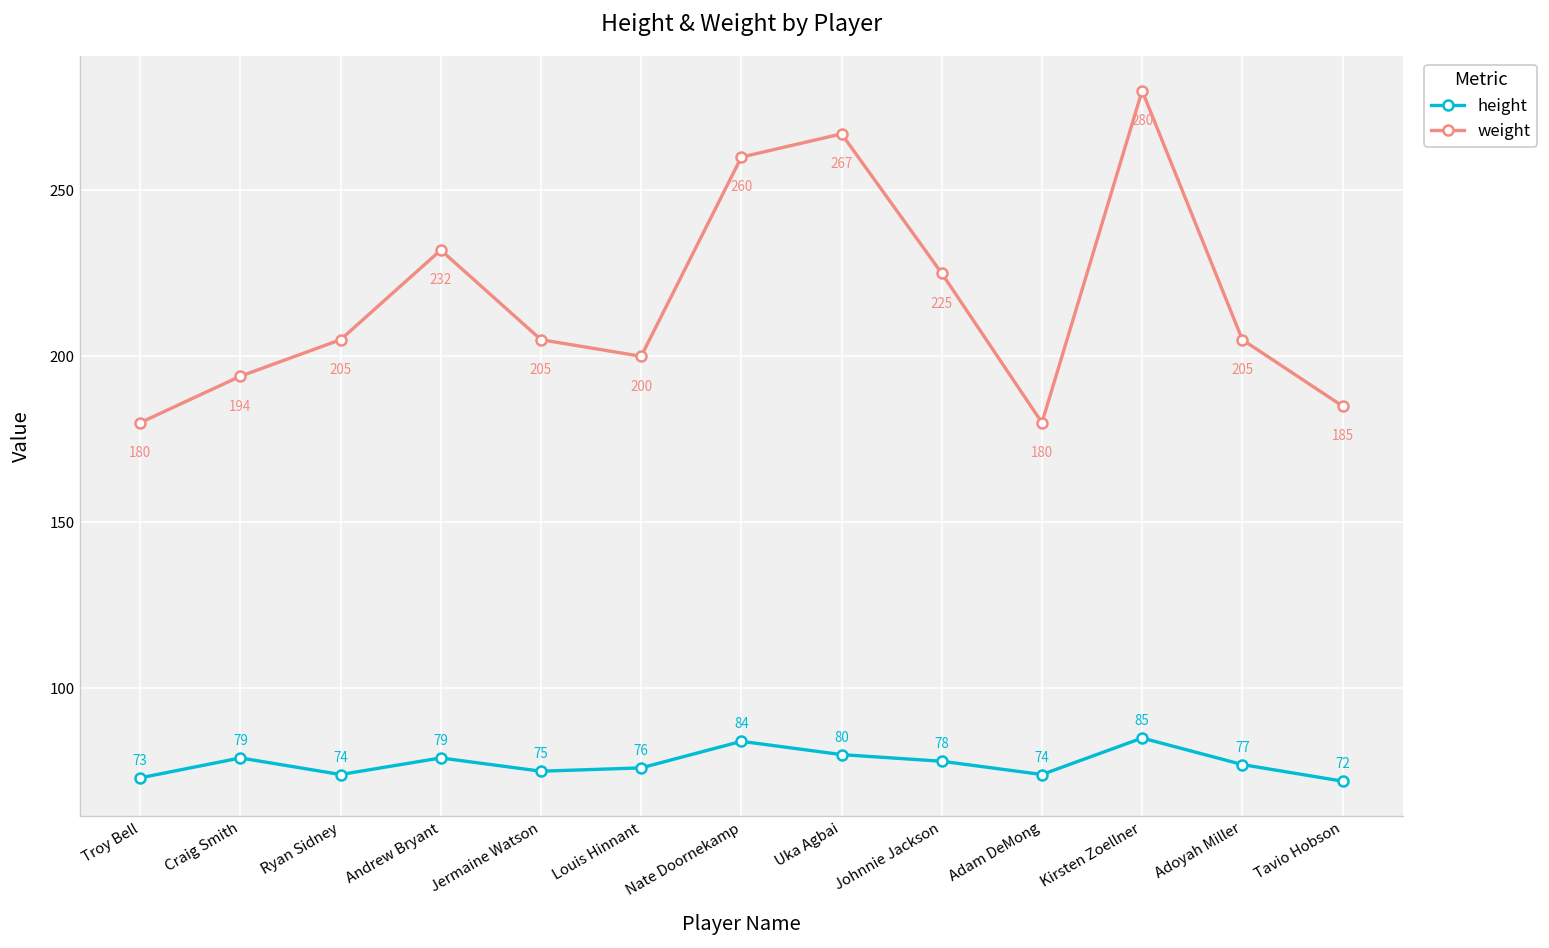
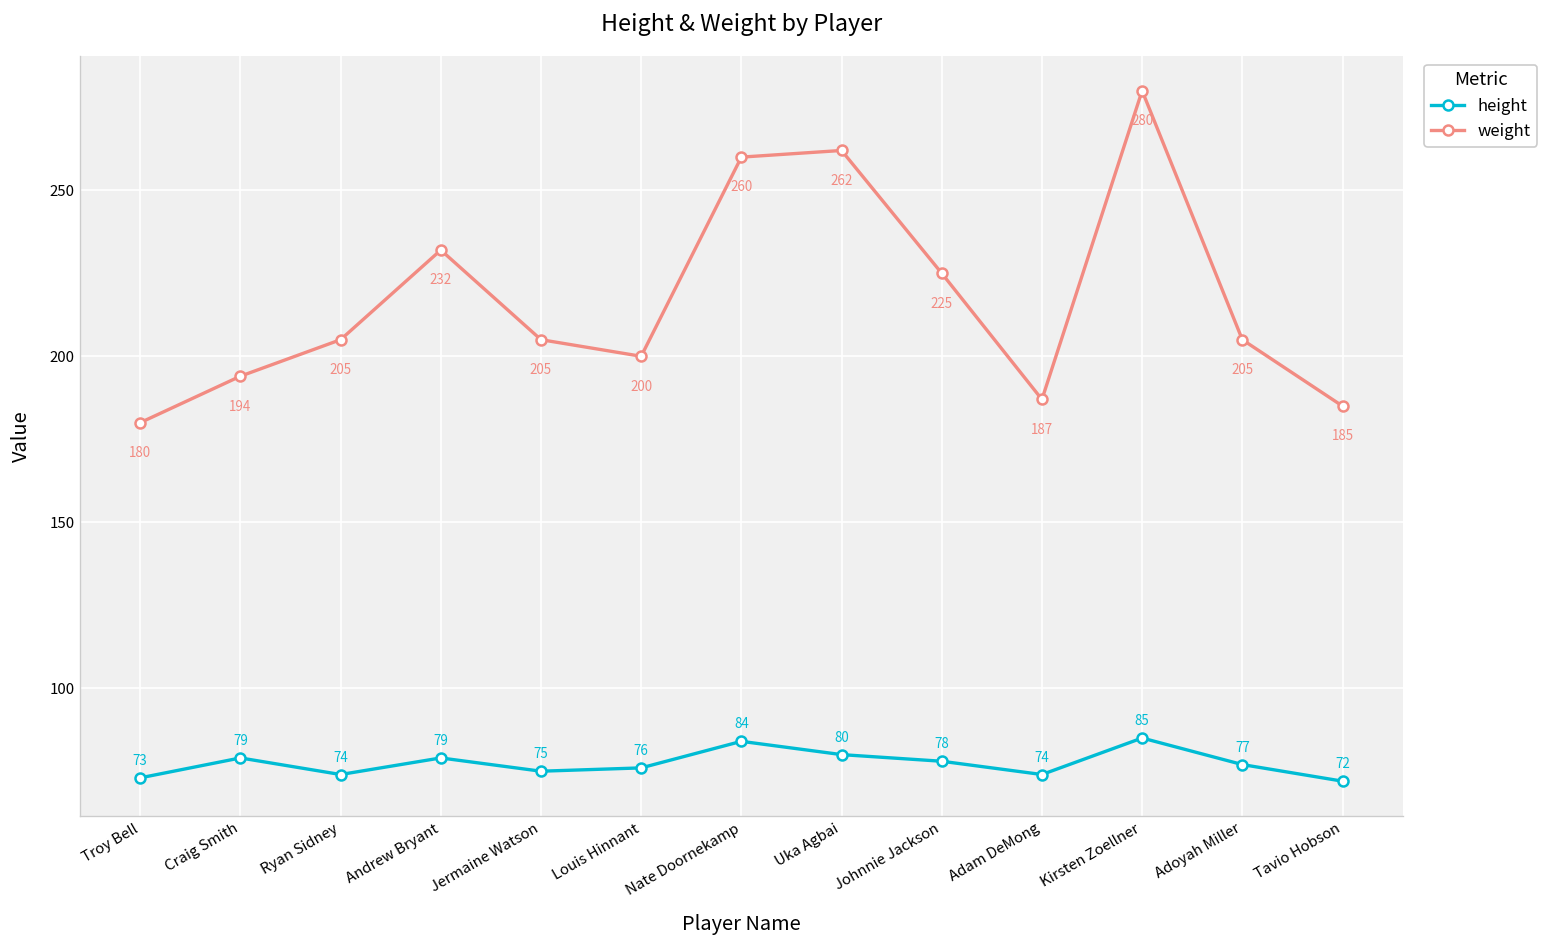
  {
    "height": {
      "Troy Bell": 73,
      "Craig Smith": 79,
      "Ryan Sidney": 74,
      "Andrew Bryant": 79,
      "Jermaine Watson": 75,
      "Louis Hinnant": 76,
      "Nate Doornekamp": 84,
      "Uka Agbai": 80,
      "Johnnie Jackson": 78,
      "Adam DeMong": 74,
      "Kirsten Zoellner": 85,
      "Adoyah Miller": 77,
      "Tavio Hobson": 72
    },
    "weight": {
      "Troy Bell": 180,
      "Craig Smith": 194,
      "Ryan Sidney": 205,
      "Andrew Bryant": 232,
      "Jermaine Watson": 205,
      "Louis Hinnant": 200,
      "Nate Doornekamp": 260,
-     "Uka Agbai": 267,
+     "Uka Agbai": 262,
      "Johnnie Jackson": 225,
-     "Adam DeMong": 180,
+     "Adam DeMong": 187,
      "Kirsten Zoellner": 280,
      "Adoyah Miller": 205,
      "Tavio Hobson": 185
    }
  }
